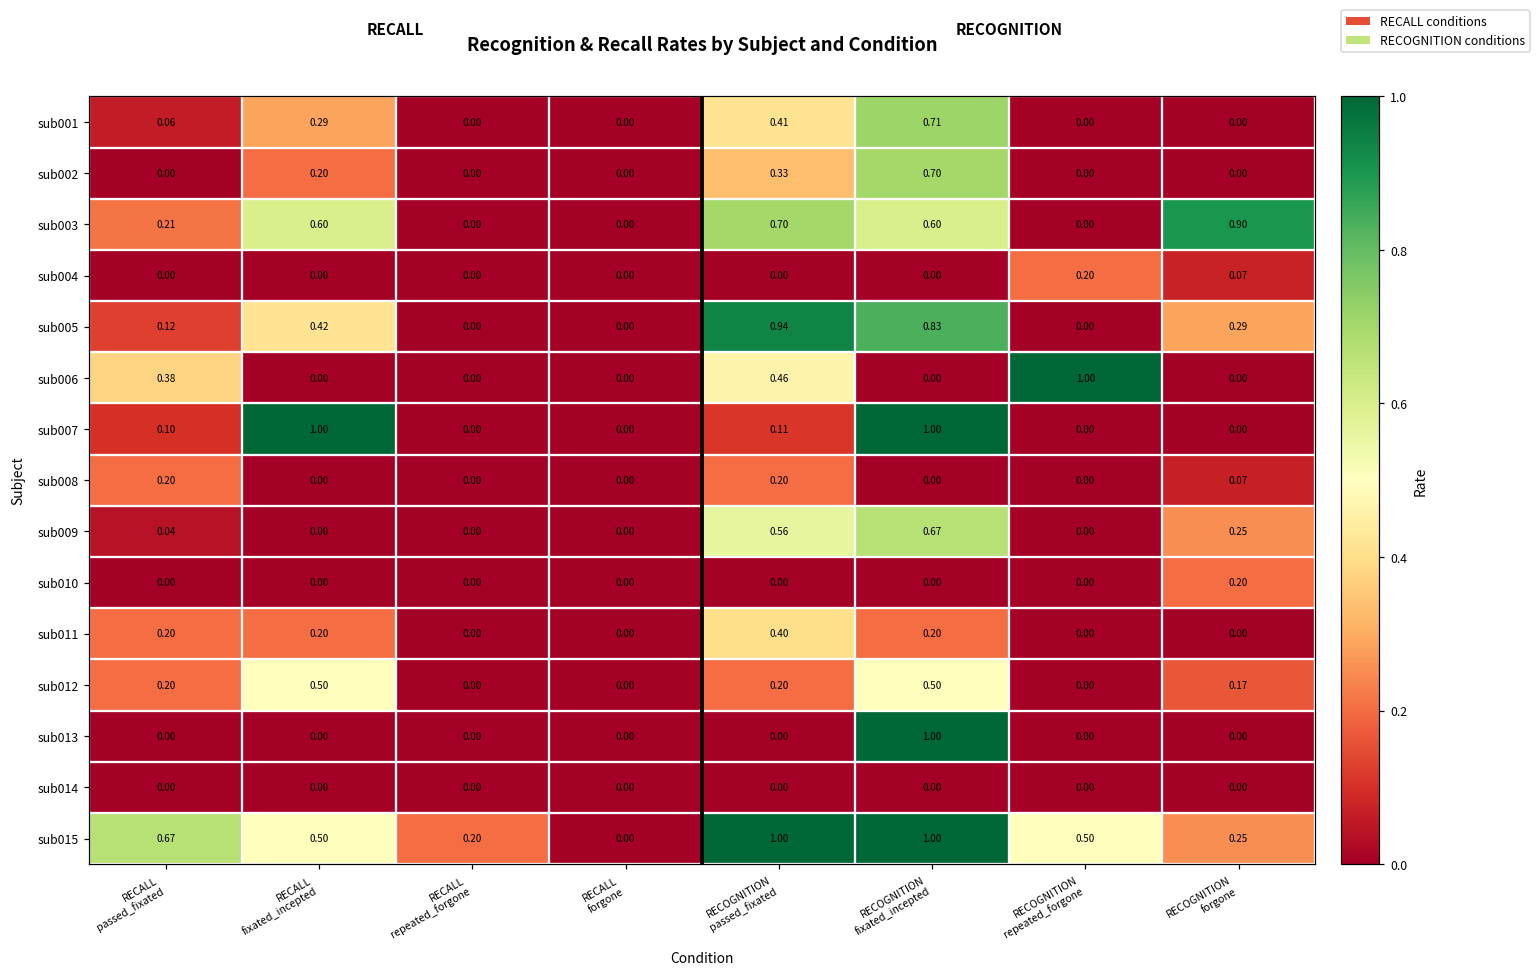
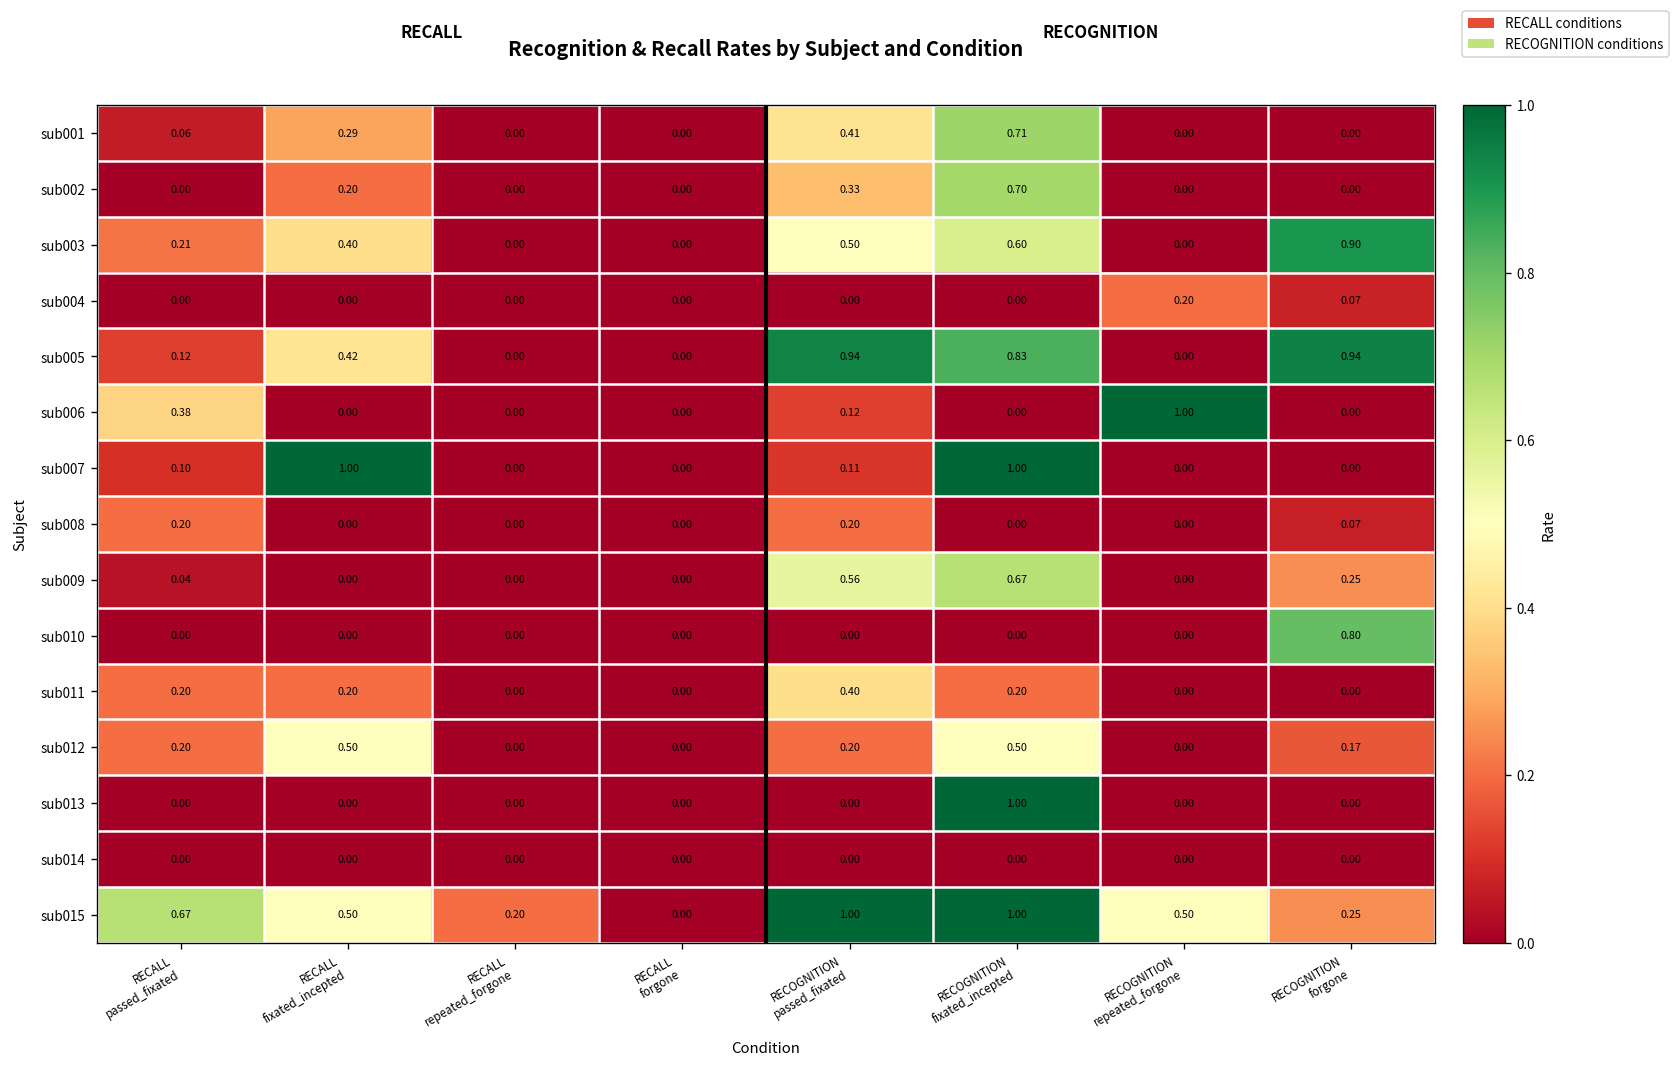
  {
    "sub001": {
      "RECALL passed_fixated": 0.06,
      "RECALL fixated_incepted": 0.29,
      "RECALL repeated_forgone": 0.00,
      "RECALL forgone": 0.00,
      "RECOGNITION passed_fixated": 0.41,
      "RECOGNITION fixated_incepted": 0.71,
      "RECOGNITION repeated_forgone": 0.00,
      "RECOGNITION forgone": 0.00
    },
    "sub002": {
      "RECALL passed_fixated": 0.00,
      "RECALL fixated_incepted": 0.20,
      "RECALL repeated_forgone": 0.00,
      "RECALL forgone": 0.00,
      "RECOGNITION passed_fixated": 0.33,
      "RECOGNITION fixated_incepted": 0.70,
      "RECOGNITION repeated_forgone": 0.00,
      "RECOGNITION forgone": 0.00
    },
    "sub003": {
      "RECALL passed_fixated": 0.21,
-     "RECALL fixated_incepted": 0.60,
+     "RECALL fixated_incepted": 0.40,
      "RECALL repeated_forgone": 0.00,
      "RECALL forgone": 0.00,
-     "RECOGNITION passed_fixated": 0.70,
+     "RECOGNITION passed_fixated": 0.50,
      "RECOGNITION fixated_incepted": 0.60,
      "RECOGNITION repeated_forgone": 0.00,
      "RECOGNITION forgone": 0.90
    },
    "sub004": {
      "RECALL passed_fixated": 0.00,
      "RECALL fixated_incepted": 0.00,
      "RECALL repeated_forgone": 0.00,
      "RECALL forgone": 0.00,
      "RECOGNITION passed_fixated": 0.00,
      "RECOGNITION fixated_incepted": 0.00,
      "RECOGNITION repeated_forgone": 0.20,
      "RECOGNITION forgone": 0.07
    },
    "sub005": {
      "RECALL passed_fixated": 0.12,
      "RECALL fixated_incepted": 0.42,
      "RECALL repeated_forgone": 0.00,
      "RECALL forgone": 0.00,
      "RECOGNITION passed_fixated": 0.94,
      "RECOGNITION fixated_incepted": 0.83,
      "RECOGNITION repeated_forgone": 0.00,
-     "RECOGNITION forgone": 0.29
+     "RECOGNITION forgone": 0.94
    },
    "sub006": {
      "RECALL passed_fixated": 0.38,
      "RECALL fixated_incepted": 0.00,
      "RECALL repeated_forgone": 0.00,
      "RECALL forgone": 0.00,
-     "RECOGNITION passed_fixated": 0.46,
+     "RECOGNITION passed_fixated": 0.12,
      "RECOGNITION fixated_incepted": 0.00,
      "RECOGNITION repeated_forgone": 1.00,
      "RECOGNITION forgone": 0.00
    },
    "sub007": {
      "RECALL passed_fixated": 0.10,
      "RECALL fixated_incepted": 1.00,
      "RECALL repeated_forgone": 0.00,
      "RECALL forgone": 0.00,
      "RECOGNITION passed_fixated": 0.11,
      "RECOGNITION fixated_incepted": 1.00,
      "RECOGNITION repeated_forgone": 0.00,
      "RECOGNITION forgone": 0.00
    },
    "sub008": {
      "RECALL passed_fixated": 0.20,
      "RECALL fixated_incepted": 0.00,
      "RECALL repeated_forgone": 0.00,
      "RECALL forgone": 0.00,
      "RECOGNITION passed_fixated": 0.20,
      "RECOGNITION fixated_incepted": 0.00,
      "RECOGNITION repeated_forgone": 0.00,
      "RECOGNITION forgone": 0.07
    },
    "sub009": {
      "RECALL passed_fixated": 0.04,
      "RECALL fixated_incepted": 0.00,
      "RECALL repeated_forgone": 0.00,
      "RECALL forgone": 0.00,
      "RECOGNITION passed_fixated": 0.56,
      "RECOGNITION fixated_incepted": 0.67,
      "RECOGNITION repeated_forgone": 0.00,
      "RECOGNITION forgone": 0.25
    },
    "sub010": {
      "RECALL passed_fixated": 0.00,
      "RECALL fixated_incepted": 0.00,
      "RECALL repeated_forgone": 0.00,
      "RECALL forgone": 0.00,
      "RECOGNITION passed_fixated": 0.00,
      "RECOGNITION fixated_incepted": 0.00,
      "RECOGNITION repeated_forgone": 0.00,
-     "RECOGNITION forgone": 0.20
+     "RECOGNITION forgone": 0.80
    },
    "sub011": {
      "RECALL passed_fixated": 0.20,
      "RECALL fixated_incepted": 0.20,
      "RECALL repeated_forgone": 0.00,
      "RECALL forgone": 0.00,
      "RECOGNITION passed_fixated": 0.40,
      "RECOGNITION fixated_incepted": 0.20,
      "RECOGNITION repeated_forgone": 0.00,
      "RECOGNITION forgone": 0.00
    },
    "sub012": {
      "RECALL passed_fixated": 0.20,
      "RECALL fixated_incepted": 0.50,
      "RECALL repeated_forgone": 0.00,
      "RECALL forgone": 0.00,
      "RECOGNITION passed_fixated": 0.20,
      "RECOGNITION fixated_incepted": 0.50,
      "RECOGNITION repeated_forgone": 0.00,
      "RECOGNITION forgone": 0.17
    },
    "sub013": {
      "RECALL passed_fixated": 0.00,
      "RECALL fixated_incepted": 0.00,
      "RECALL repeated_forgone": 0.00,
      "RECALL forgone": 0.00,
      "RECOGNITION passed_fixated": 0.00,
      "RECOGNITION fixated_incepted": 1.00,
      "RECOGNITION repeated_forgone": 0.00,
      "RECOGNITION forgone": 0.00
    },
    "sub014": {
      "RECALL passed_fixated": 0.00,
      "RECALL fixated_incepted": 0.00,
      "RECALL repeated_forgone": 0.00,
      "RECALL forgone": 0.00,
      "RECOGNITION passed_fixated": 0.00,
      "RECOGNITION fixated_incepted": 0.00,
      "RECOGNITION repeated_forgone": 0.00,
      "RECOGNITION forgone": 0.00
    },
    "sub015": {
      "RECALL passed_fixated": 0.67,
      "RECALL fixated_incepted": 0.50,
      "RECALL repeated_forgone": 0.20,
      "RECALL forgone": 0.00,
      "RECOGNITION passed_fixated": 1.00,
      "RECOGNITION fixated_incepted": 1.00,
      "RECOGNITION repeated_forgone": 0.50,
      "RECOGNITION forgone": 0.25
    }
  }
